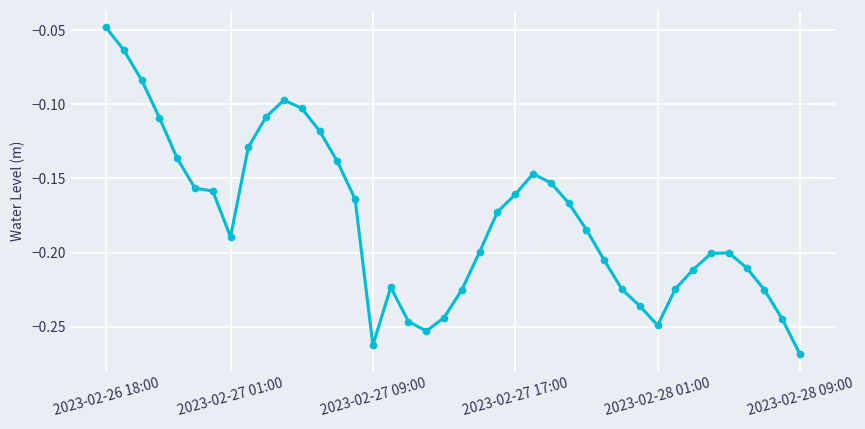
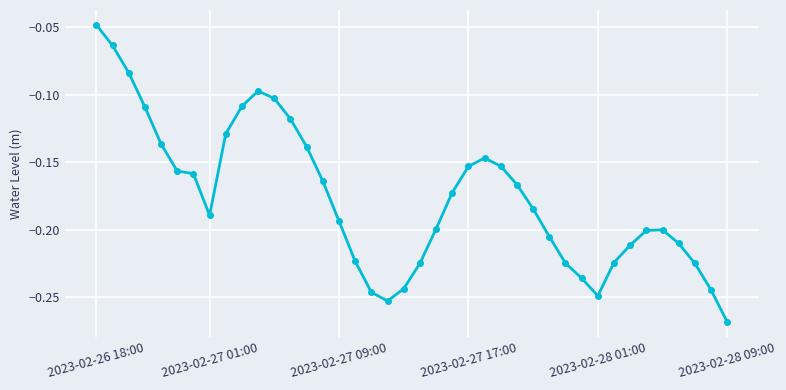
  {
    "2023-02-26 18:00": -0.048,
    "2023-02-27 01:00": -0.189,
-   "2023-02-27 09:00": -0.262,
-   "2023-02-27 17:00": -0.161,
+   "2023-02-27 09:00": -0.194,
+   "2023-02-27 17:00": -0.153,
    "2023-02-28 01:00": -0.249,
    "2023-02-28 09:00": -0.269
  }
